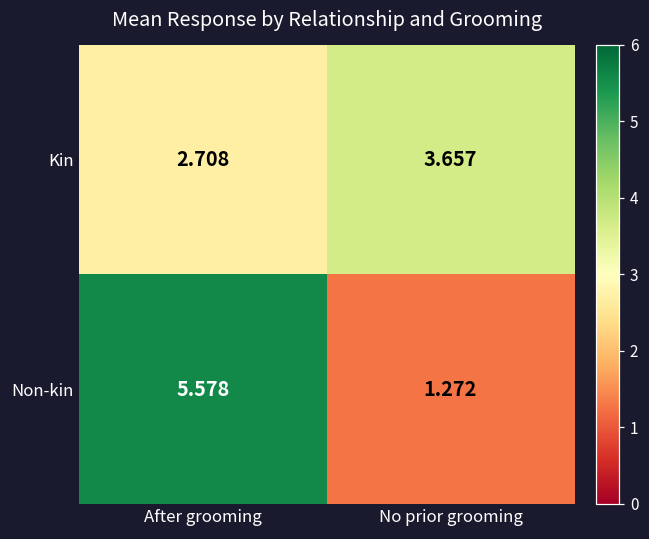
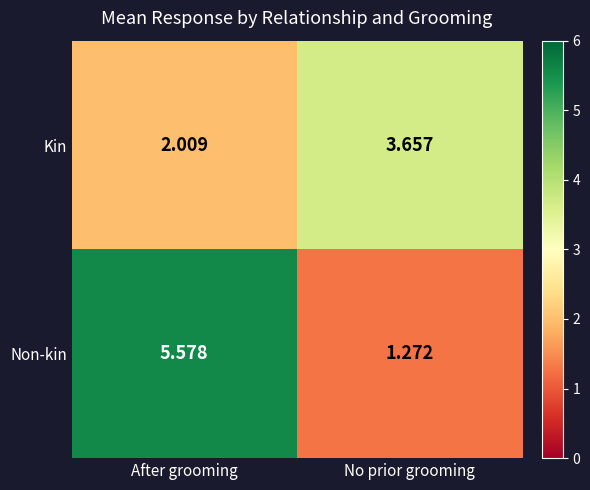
  {
    "Kin": {
-     "After grooming": 2.708,
+     "After grooming": 2.009,
      "No prior grooming": 3.657
    },
    "Non-kin": {
      "After grooming": 5.578,
      "No prior grooming": 1.272
    }
  }
